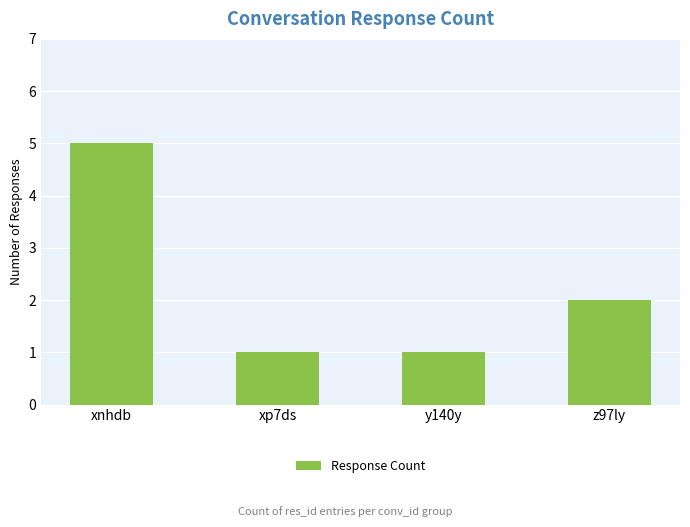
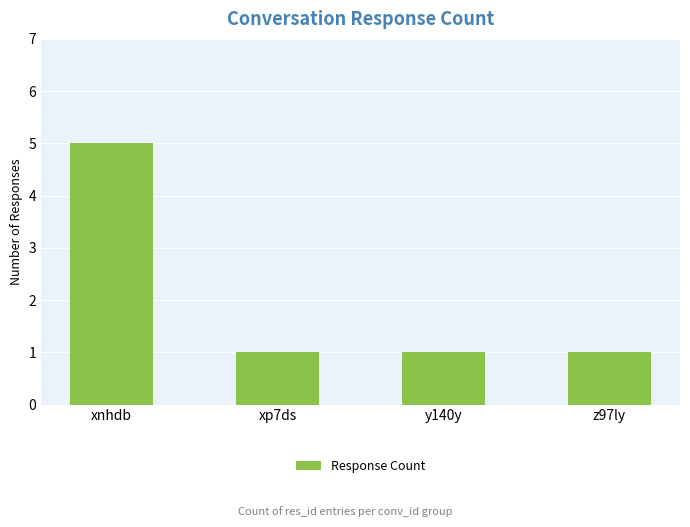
  {
    "xnhdb": 5,
    "xp7ds": 1,
    "y140y": 1,
-   "z97ly": 2
+   "z97ly": 1
  }
